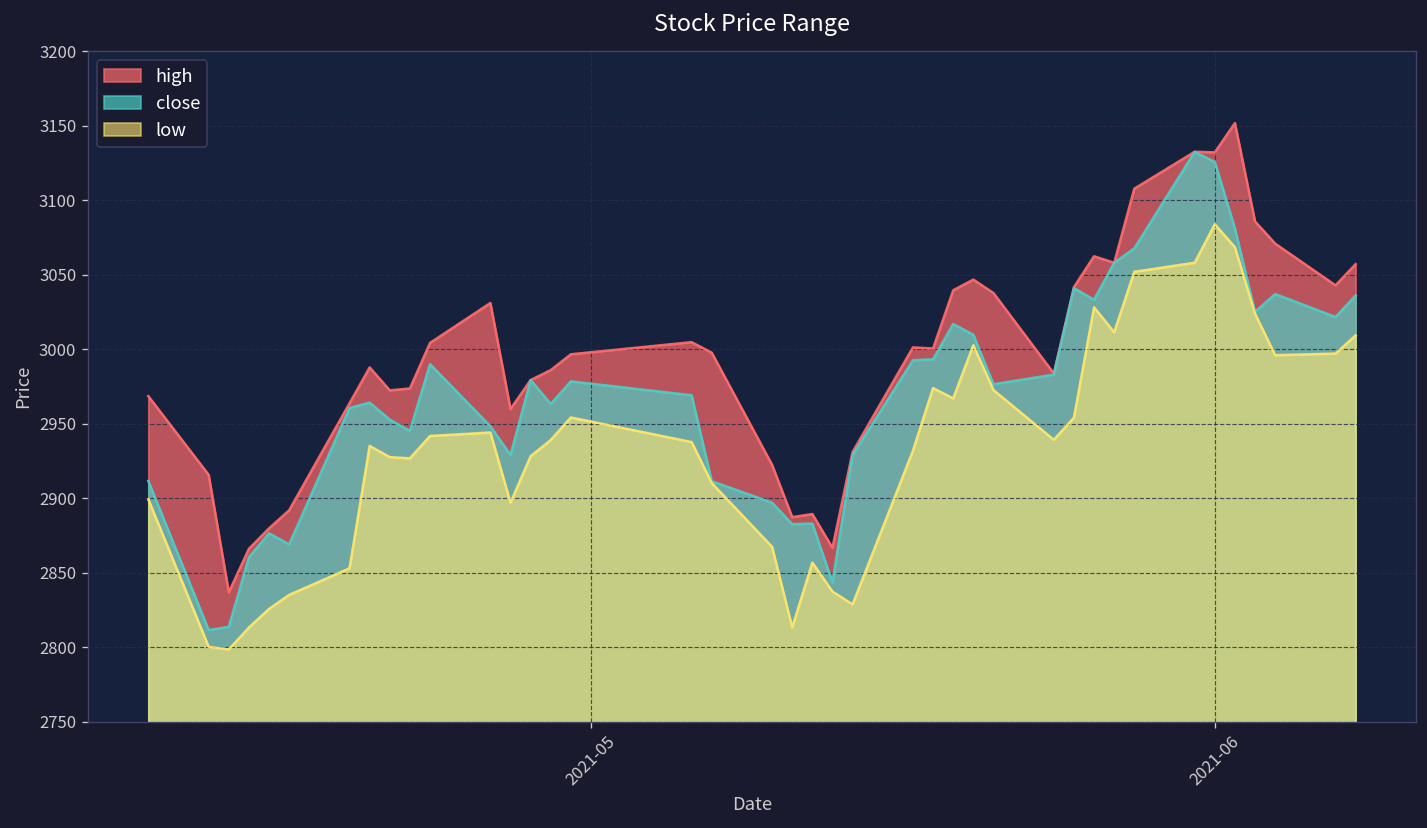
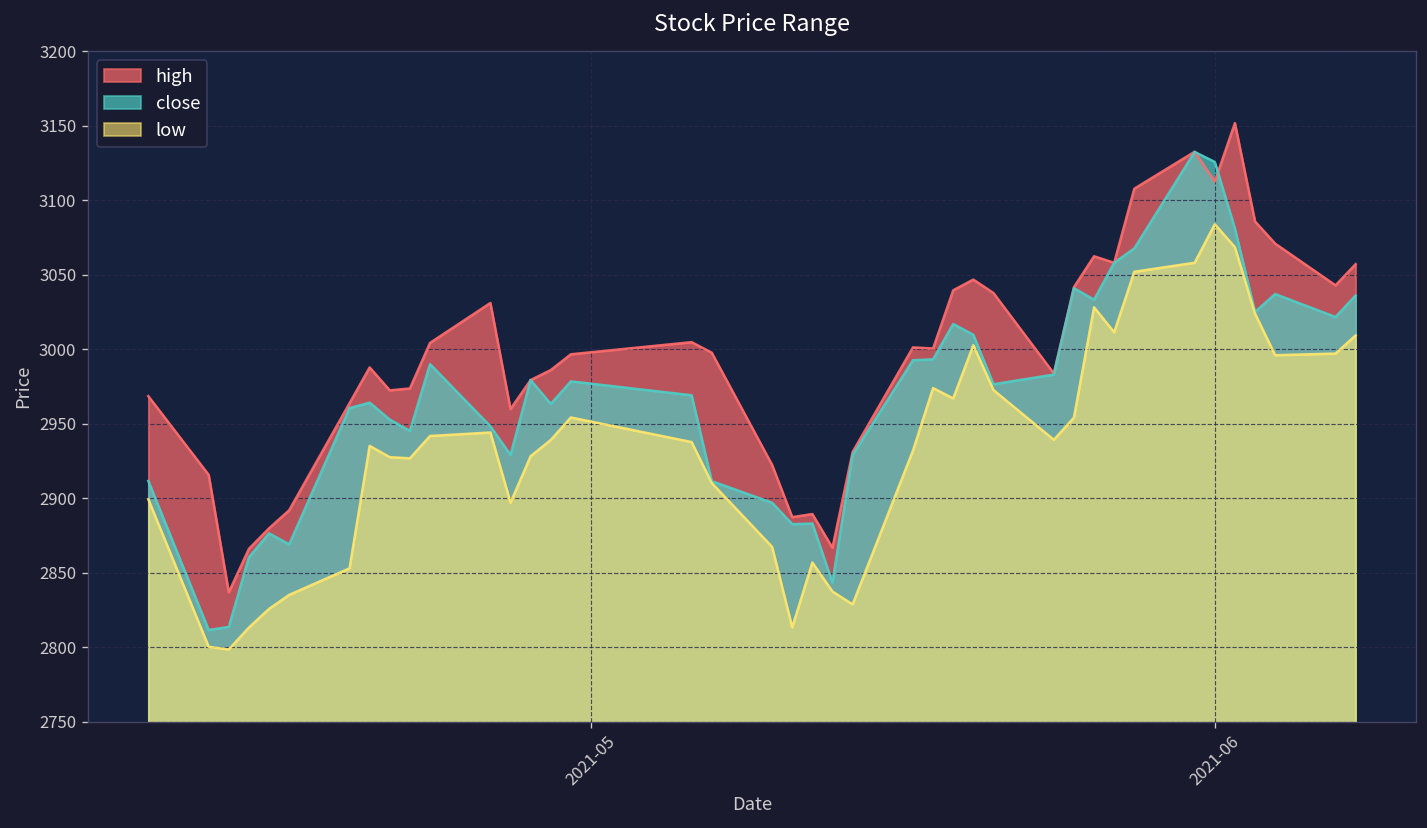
  {
    "high": {
-     "2021-06": 3132
+     "2021-06": 3113
    },
    "close": {
      "2021-06": 3126
    },
    "low": {
      "2021-06": 3084
    }
  }
